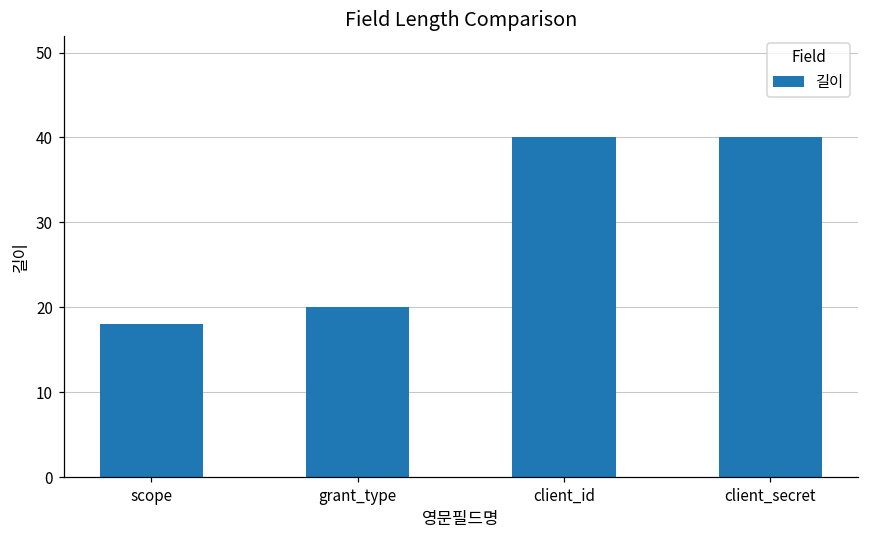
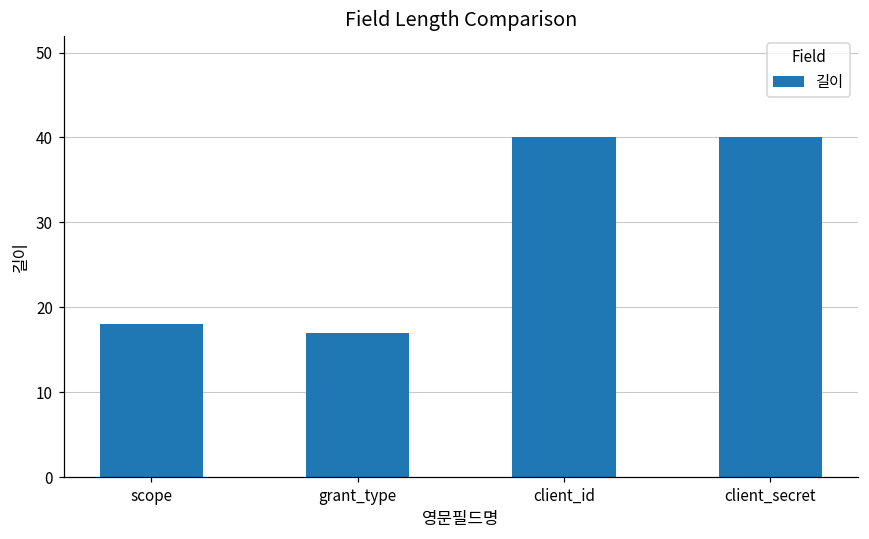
  {
    "scope": 18,
-   "grant_type": 20,
+   "grant_type": 17,
    "client_id": 40,
    "client_secret": 40
  }
